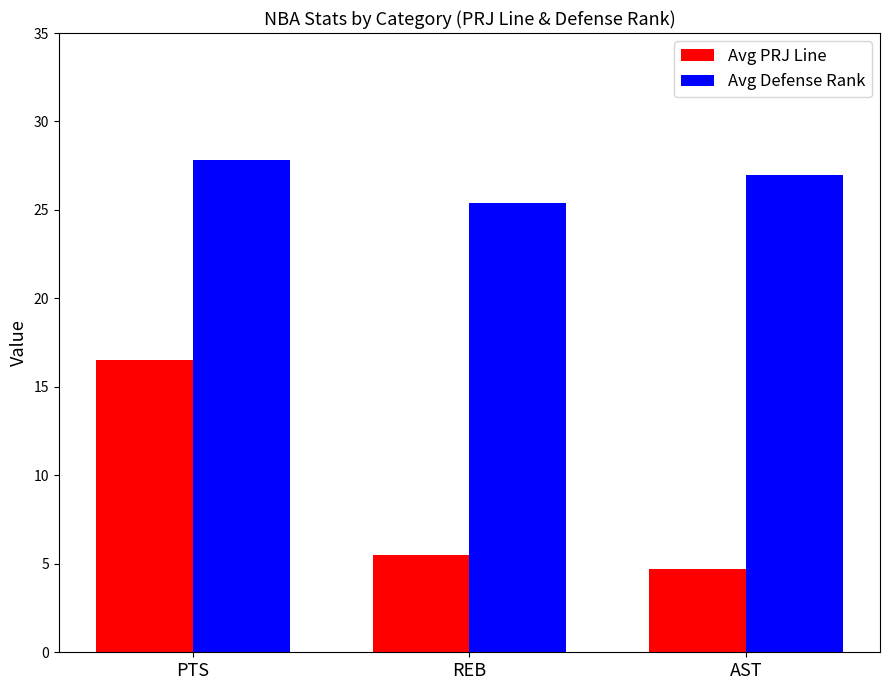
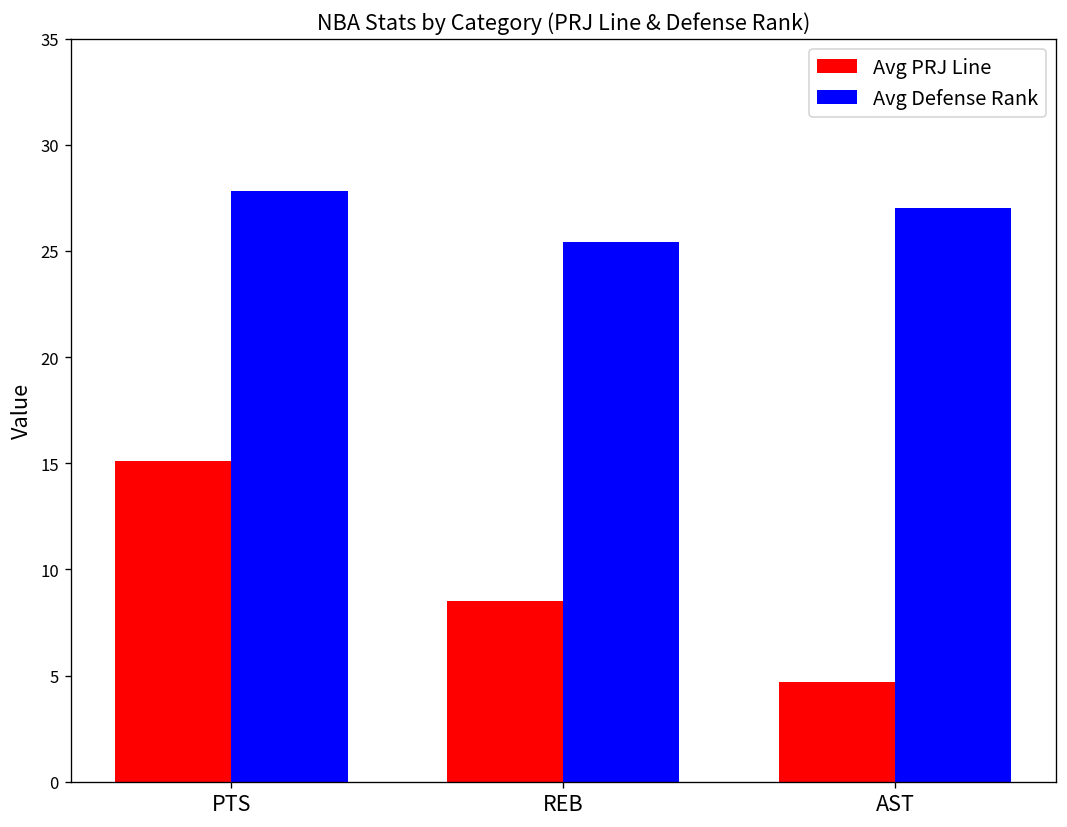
  {
    "Avg PRJ Line": {
-     "PTS": 16.5,
-     "REB": 5.5,
+     "PTS": 15.1,
+     "REB": 8.5,
      "AST": 4.7
    },
    "Avg Defense Rank": {
      "PTS": 27.8,
      "REB": 25.4,
      "AST": 27.0
    }
  }
